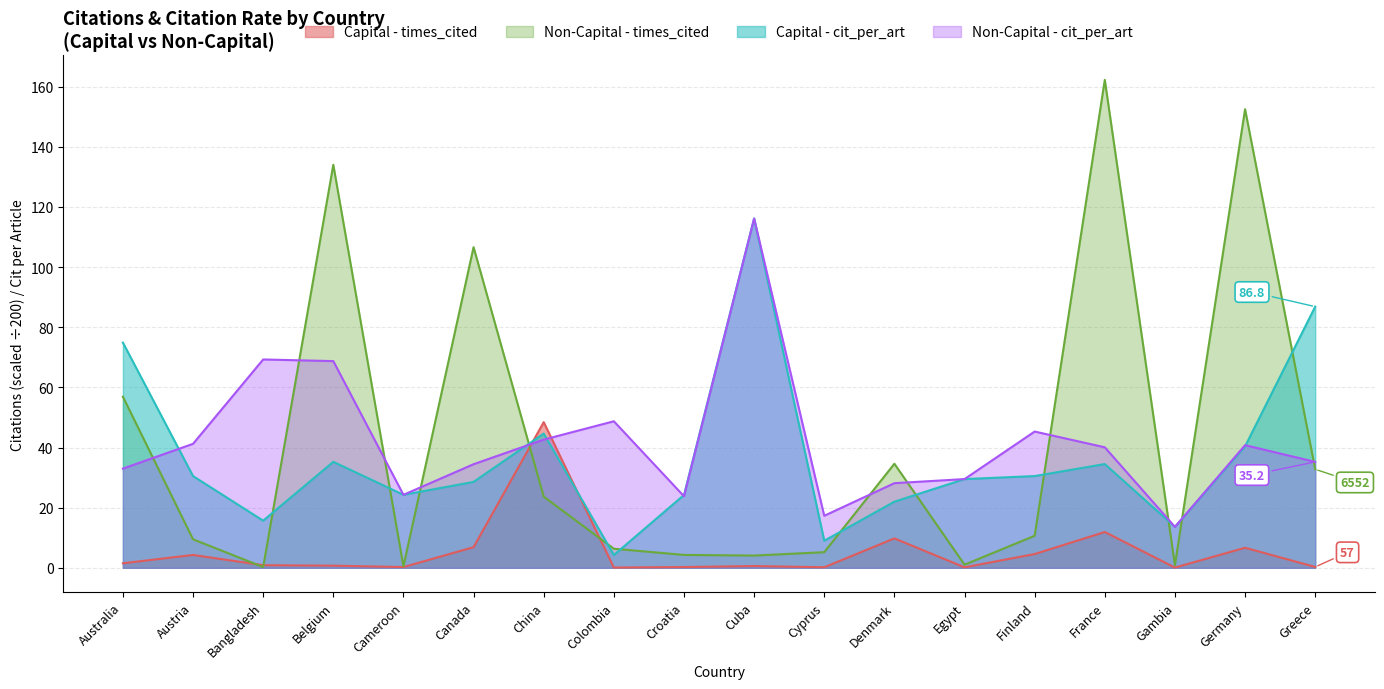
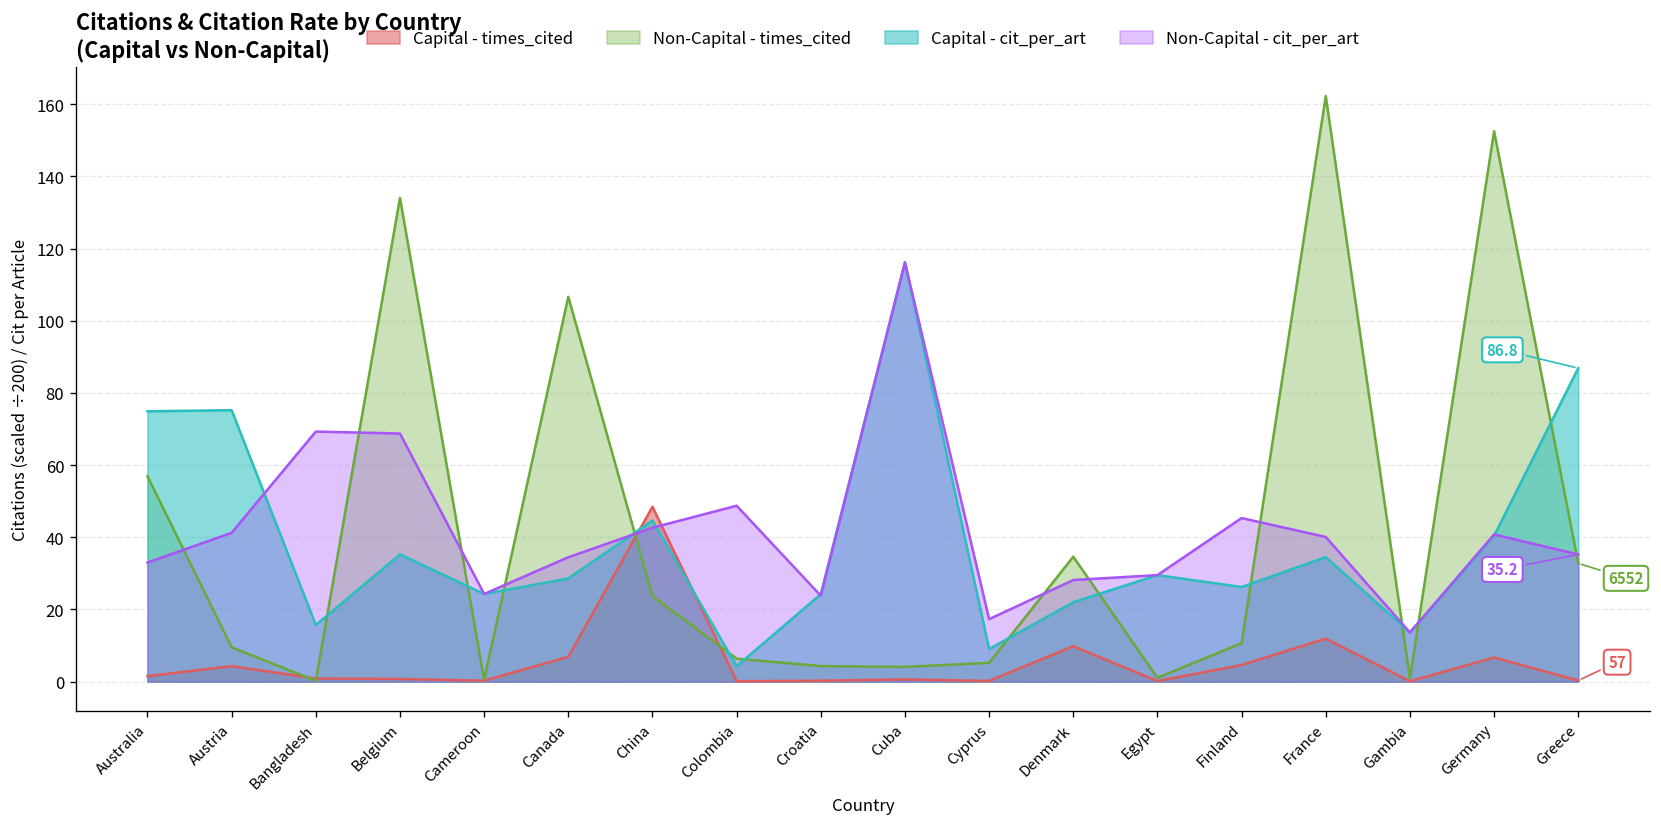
  {
    "Capital - times_cited": {
      "Australia": 1,
      "Austria": 4,
      "Belgium": 1,
      "Canada": 7,
      "China": 48,
      "Colombia": 0,
      "Croatia": 0,
      "Cuba": 1,
      "Cyprus": 0,
      "Denmark": 10,
      "Egypt": 0,
      "Finland": 5,
      "France": 12,
      "Germany": 7
    },
    "Non-Capital - times_cited": {
      "Australia": 57,
      "Austria": 9,
      "Belgium": 134,
      "Canada": 107,
      "China": 24,
      "Colombia": 6,
      "Croatia": 4,
      "Cuba": 4,
      "Cyprus": 5,
      "Denmark": 35,
      "Egypt": 1,
      "Finland": 11,
      "France": 162,
      "Germany": 153
    },
    "Capital - cit_per_art": {
      "Australia": 75,
-     "Austria": 31,
+     "Austria": 75,
      "Bangladesh": 16,
      "Belgium": 35,
      "Canada": 29,
      "China": 45,
      "Colombia": 4,
      "Cyprus": 9,
      "Denmark": 22,
-     "Finland": 31,
+     "Finland": 26,
      "France": 35
    },
    "Non-Capital - cit_per_art": {
      "Australia": 33,
      "Austria": 41,
      "Bangladesh": 69,
      "Belgium": 69,
      "Canada": 34,
      "China": 43,
      "Colombia": 49,
      "Cyprus": 17,
      "Denmark": 28,
      "Finland": 45,
      "France": 40
    }
  }
